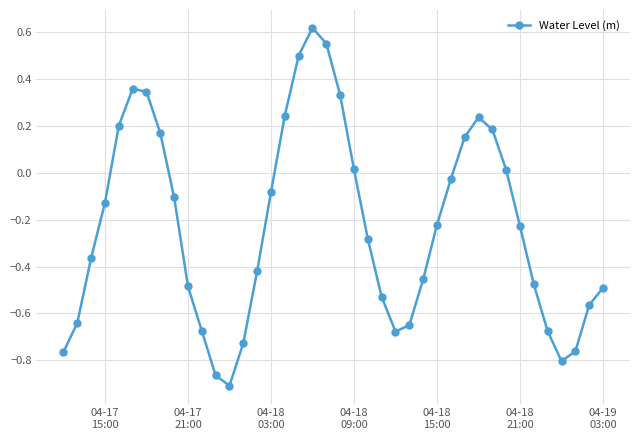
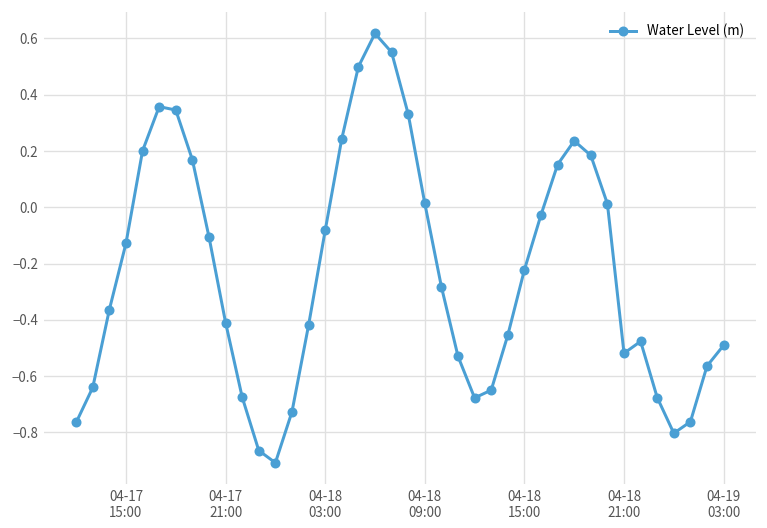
  {
    "04-17 15:00": -0.13,
-   "04-17 21:00": -0.48,
+   "04-17 21:00": -0.41,
    "04-18 03:00": -0.08,
    "04-18 09:00": 0.01,
    "04-18 15:00": -0.22,
-   "04-18 21:00": -0.23,
+   "04-18 21:00": -0.52,
    "04-19 03:00": -0.49
  }
